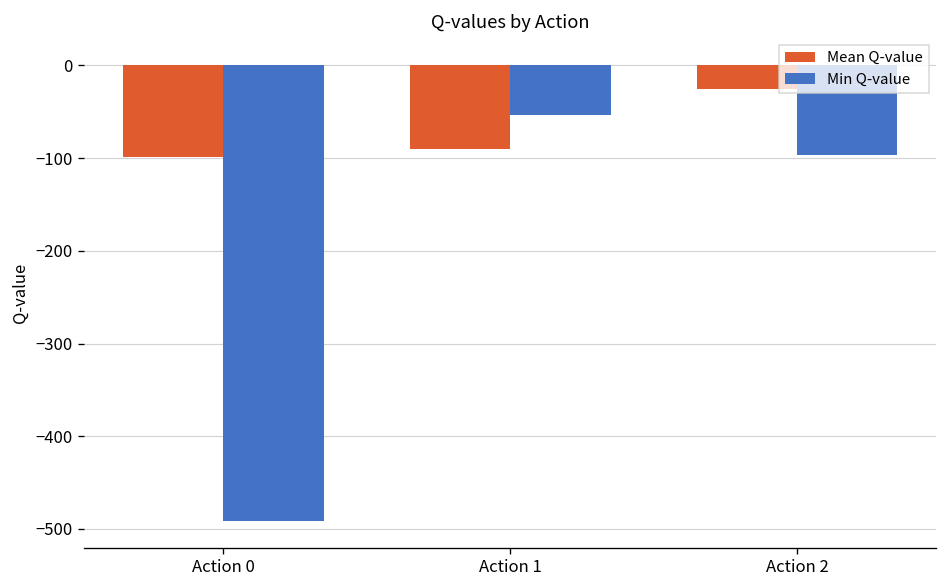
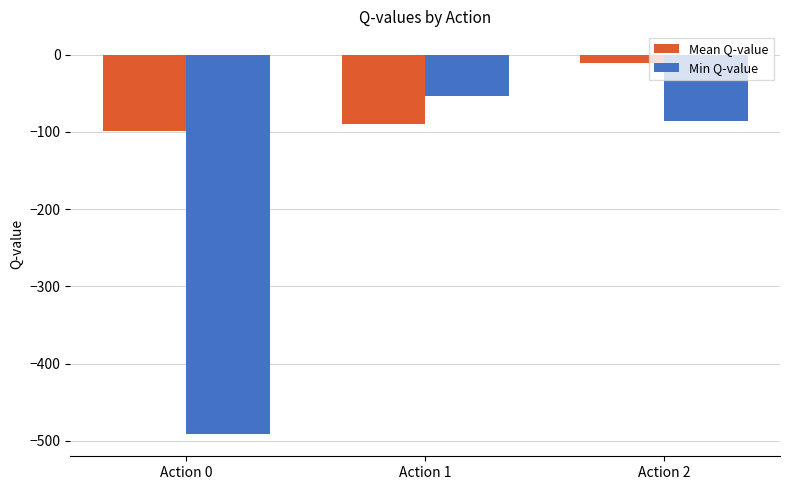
  {
    "Mean Q-value": {
      "Action 0": -100,
      "Action 1": -90,
-     "Action 2": -30
+     "Action 2": -10
    },
    "Min Q-value": {
      "Action 0": -490,
      "Action 1": -50,
-     "Action 2": -100
+     "Action 2": -90
    }
  }
